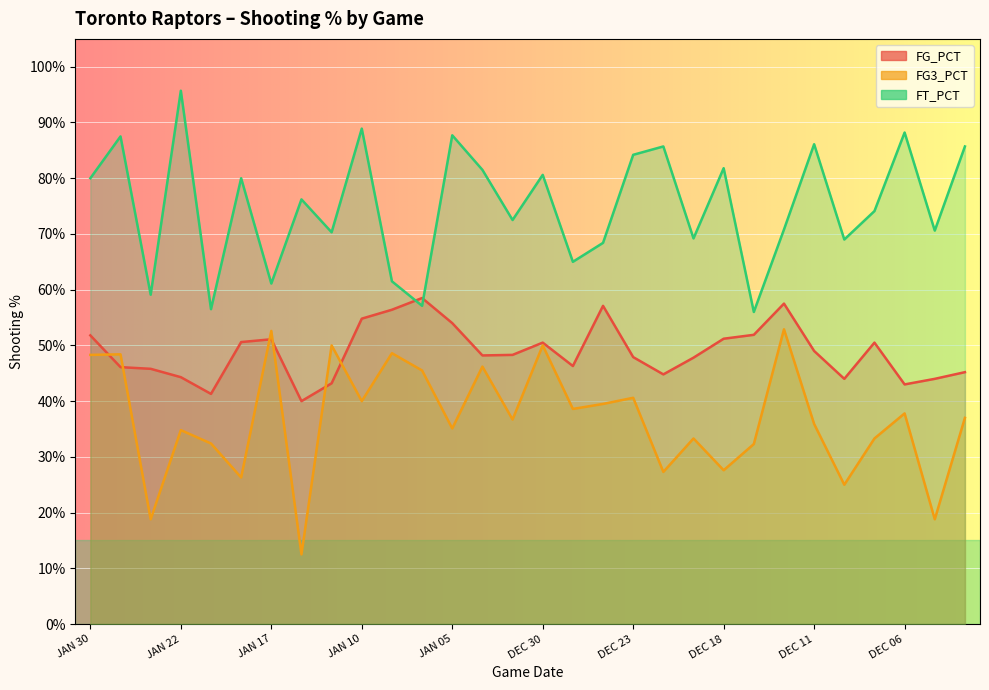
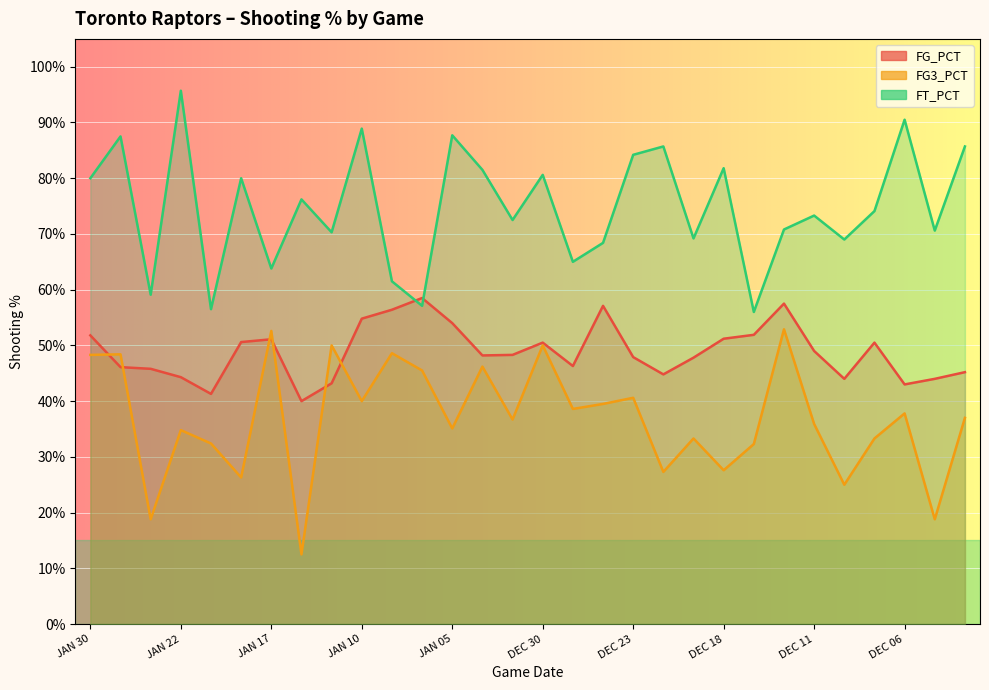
  {
    "FT_PCT": {
      "JAN 30": "80%",
      "JAN 22": "96%",
-     "JAN 17": "61%",
+     "JAN 17": "64%",
      "JAN 10": "89%",
      "JAN 05": "88%",
      "DEC 30": "81%",
      "DEC 23": "84%",
      "DEC 18": "82%",
-     "DEC 11": "86%",
-     "DEC 06": "88%"
+     "DEC 11": "73%",
+     "DEC 06": "91%"
    }
  }
